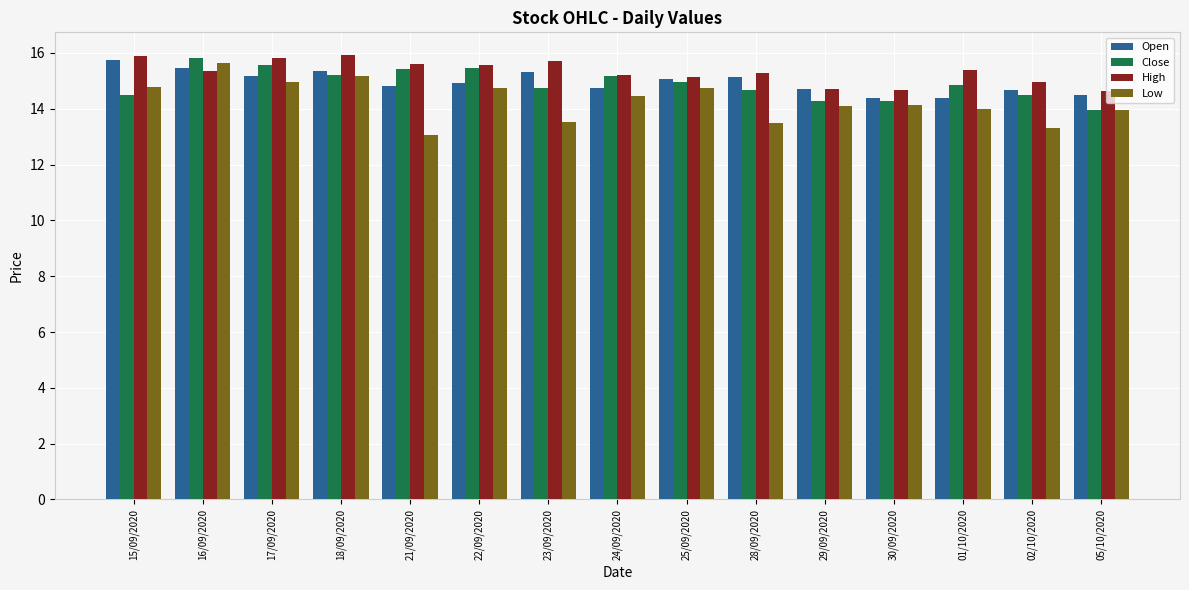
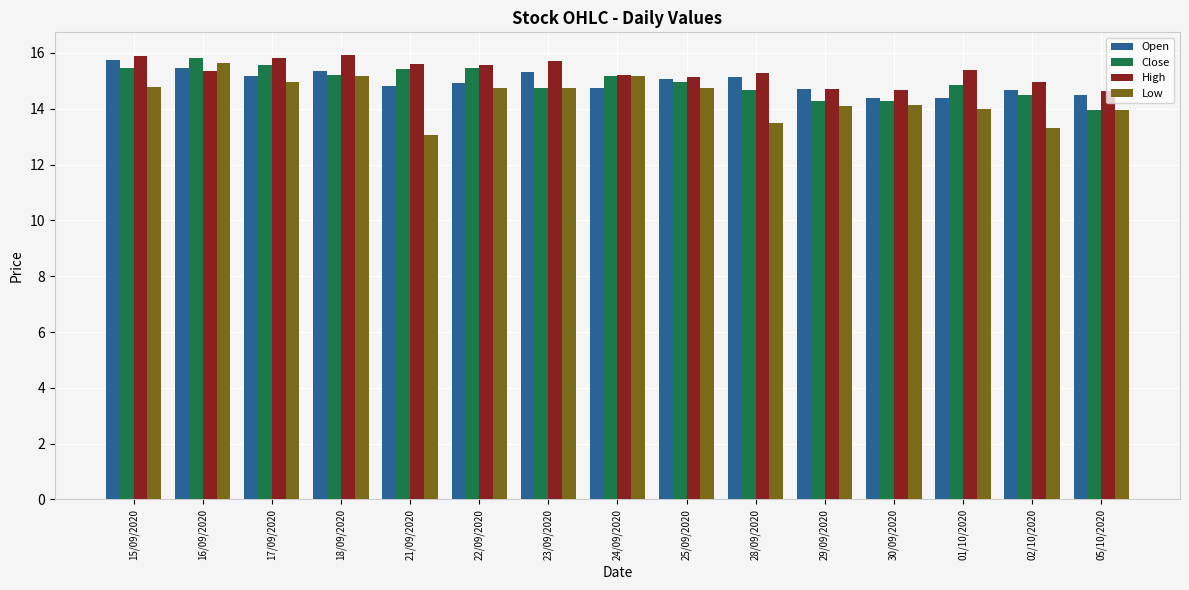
  {
    "Open": {
      "15/09/2020": 15.8,
      "16/09/2020": 15.5,
      "17/09/2020": 15.2,
      "18/09/2020": 15.4,
      "21/09/2020": 14.8,
      "22/09/2020": 14.9,
      "23/09/2020": 15.3,
      "24/09/2020": 14.8,
      "25/09/2020": 15.1,
      "28/09/2020": 15.1,
      "29/09/2020": 14.7,
      "30/09/2020": 14.4,
      "01/10/2020": 14.4,
      "02/10/2020": 14.7,
      "05/10/2020": 14.5
    },
    "Close": {
-     "15/09/2020": 14.5,
+     "15/09/2020": 15.5,
      "16/09/2020": 15.8,
      "17/09/2020": 15.6,
      "18/09/2020": 15.2,
      "21/09/2020": 15.4,
      "22/09/2020": 15.5,
      "23/09/2020": 14.8,
      "24/09/2020": 15.2,
      "25/09/2020": 15.0,
      "28/09/2020": 14.7,
      "29/09/2020": 14.3,
      "30/09/2020": 14.3,
      "01/10/2020": 14.9,
      "02/10/2020": 14.5,
      "05/10/2020": 14.0
    },
    "High": {
      "15/09/2020": 15.9,
      "16/09/2020": 15.4,
      "17/09/2020": 15.8,
      "18/09/2020": 15.9,
      "21/09/2020": 15.6,
      "22/09/2020": 15.6,
      "23/09/2020": 15.7,
      "24/09/2020": 15.2,
      "25/09/2020": 15.2,
      "28/09/2020": 15.3,
      "29/09/2020": 14.7,
      "30/09/2020": 14.7,
      "01/10/2020": 15.4,
      "02/10/2020": 14.9
    },
    "Low": {
      "15/09/2020": 14.8,
      "16/09/2020": 15.6,
      "17/09/2020": 15.0,
      "18/09/2020": 15.2,
      "21/09/2020": 13.1,
      "22/09/2020": 14.7,
-     "23/09/2020": 13.5,
-     "24/09/2020": 14.5,
+     "23/09/2020": 14.8,
+     "24/09/2020": 15.2,
      "25/09/2020": 14.8,
      "28/09/2020": 13.5,
      "29/09/2020": 14.1,
      "30/09/2020": 14.1,
      "01/10/2020": 14.0,
      "02/10/2020": 13.3,
      "05/10/2020": 14.0
    }
  }
